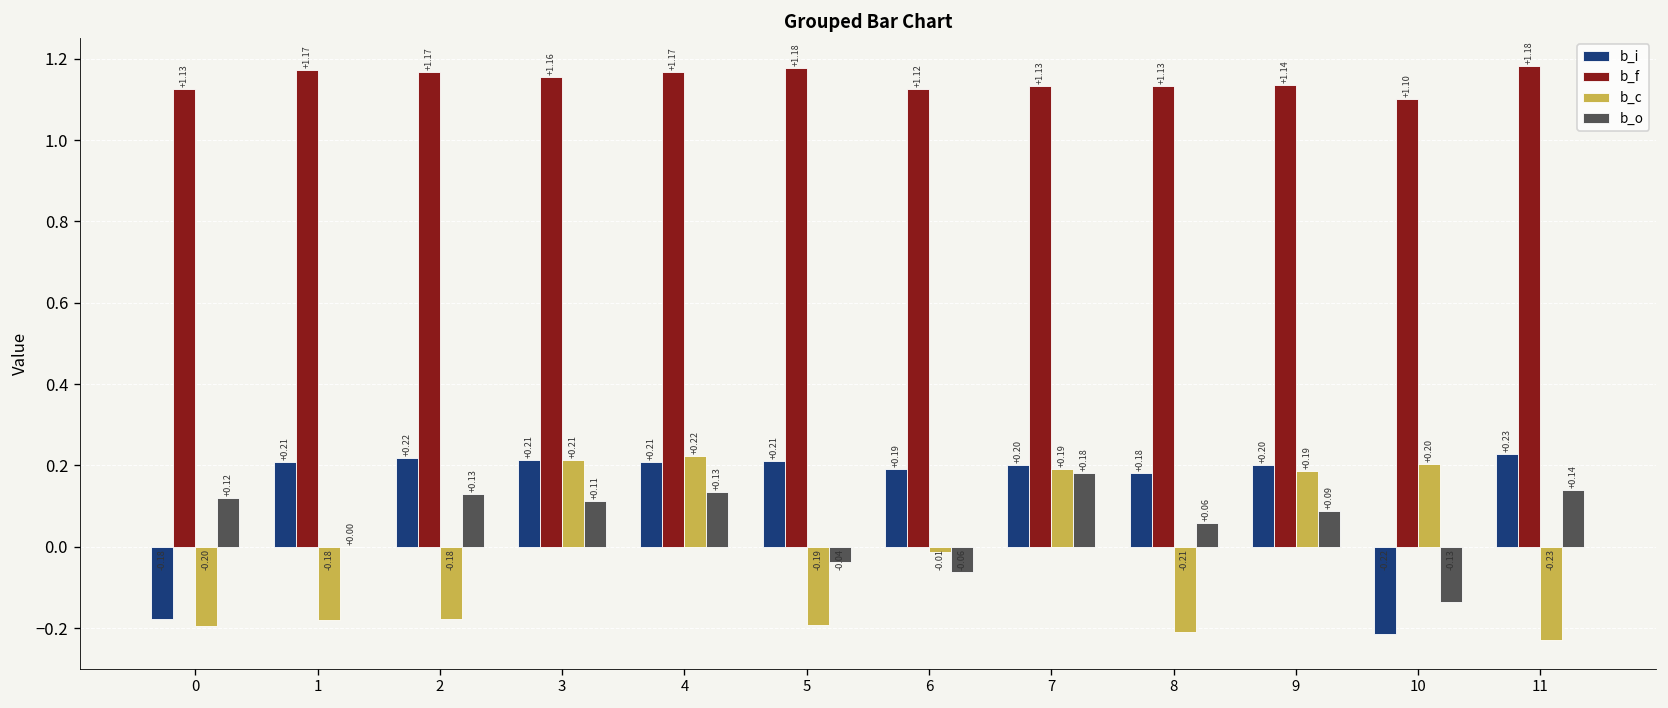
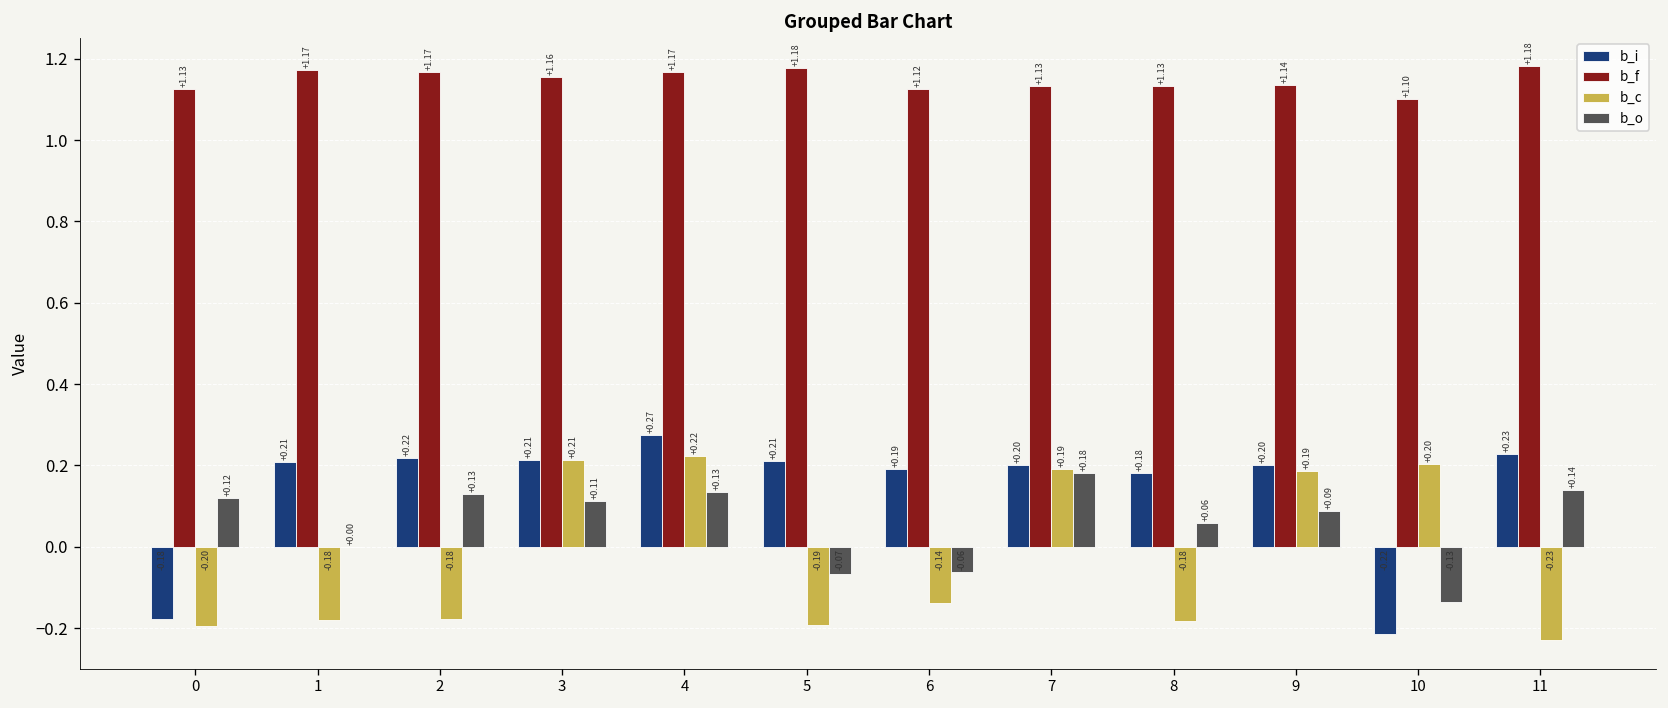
  {
    "b_i": {
      "0": "-0.18",
      "1": "+0.21",
      "2": "+0.22",
      "3": "+0.21",
-     "4": "+0.21",
+     "4": "+0.27",
      "5": "+0.21",
      "6": "+0.19",
      "7": "+0.20",
      "8": "+0.18",
      "9": "+0.20",
      "10": "-0.22",
      "11": "+0.23"
    },
    "b_f": {
      "0": "+1.13",
      "1": "+1.17",
      "2": "+1.17",
      "3": "+1.16",
      "4": "+1.17",
      "5": "+1.18",
      "6": "+1.12",
      "7": "+1.13",
      "8": "+1.13",
      "9": "+1.14",
      "10": "+1.10",
      "11": "+1.18"
    },
    "b_c": {
      "0": "-0.20",
      "1": "-0.18",
      "2": "-0.18",
      "3": "+0.21",
      "4": "+0.22",
      "5": "-0.19",
-     "6": "-0.01",
+     "6": "-0.14",
      "7": "+0.19",
-     "8": "-0.21",
+     "8": "-0.18",
      "9": "+0.19",
      "10": "+0.20",
      "11": "-0.23"
    },
    "b_o": {
-     "5": "-0.04",
+     "5": "-0.07",
      "6": "-0.06",
      "10": "-0.13"
    }
  }
